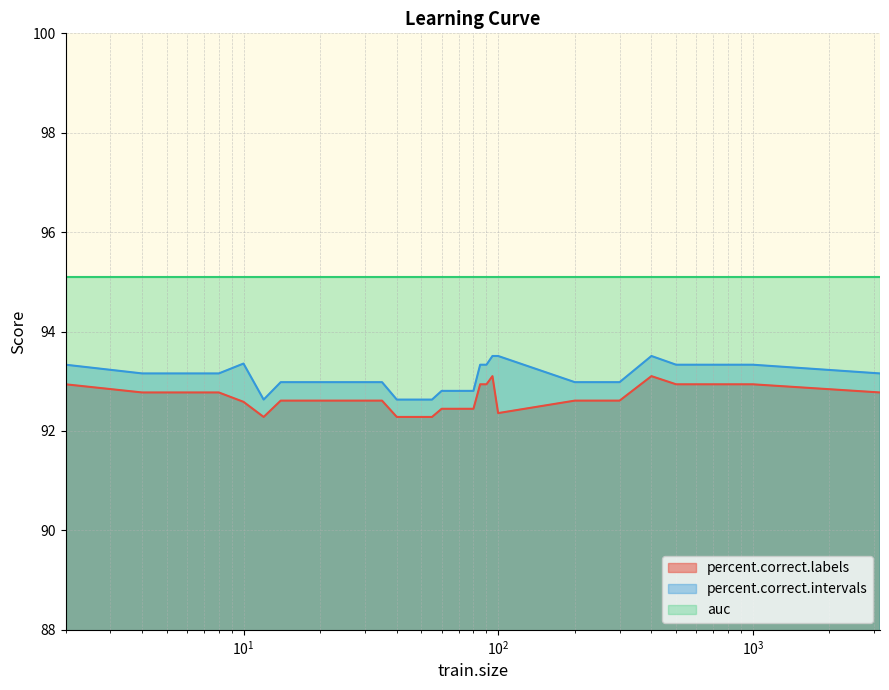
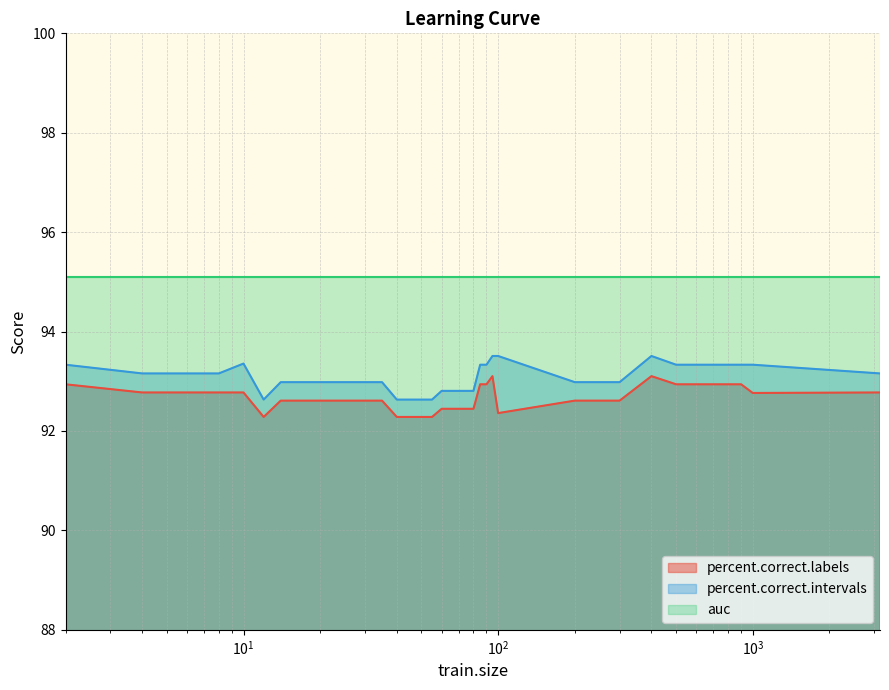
  {
    "percent.correct.labels": {
-     "10^1": 92.6,
+     "10^1": 92.8,
      "10^2": 92.4,
-     "10^3": 92.9
+     "10^3": 92.8
    },
    "percent.correct.intervals": {
      "10^1": 93.4,
      "10^2": 93.5,
      "10^3": 93.3
    },
    "auc": {
      "10^1": 95.1,
      "10^2": 95.1,
      "10^3": 95.1
    }
  }
